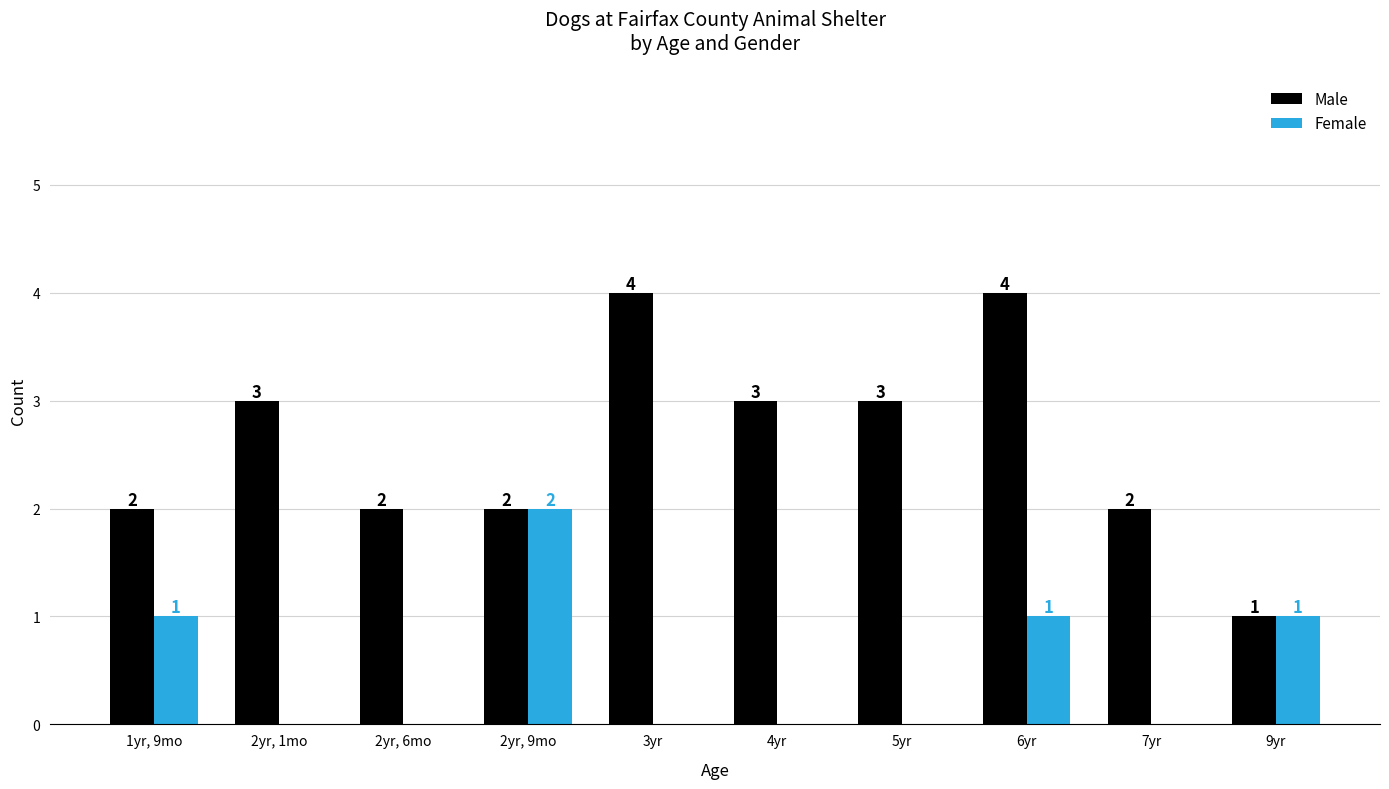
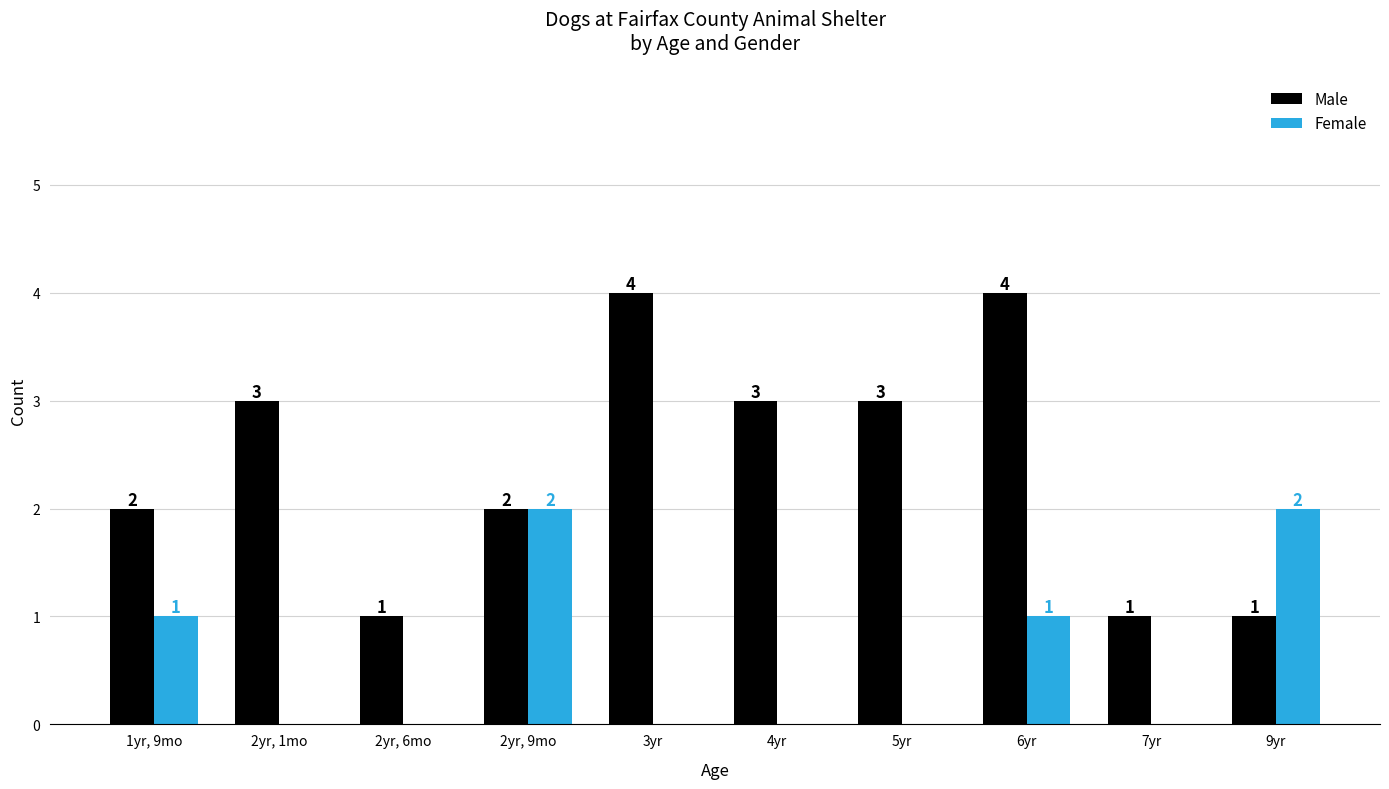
  {
    "Male": {
      "1yr, 9mo": 2,
      "2yr, 1mo": 3,
-     "2yr, 6mo": 2,
+     "2yr, 6mo": 1,
      "2yr, 9mo": 2,
      "3yr": 4,
      "4yr": 3,
      "5yr": 3,
      "6yr": 4,
-     "7yr": 2,
+     "7yr": 1,
      "9yr": 1
    },
    "Female": {
      "1yr, 9mo": 1,
      "2yr, 9mo": 2,
      "6yr": 1,
-     "9yr": 1
+     "9yr": 2
    }
  }
